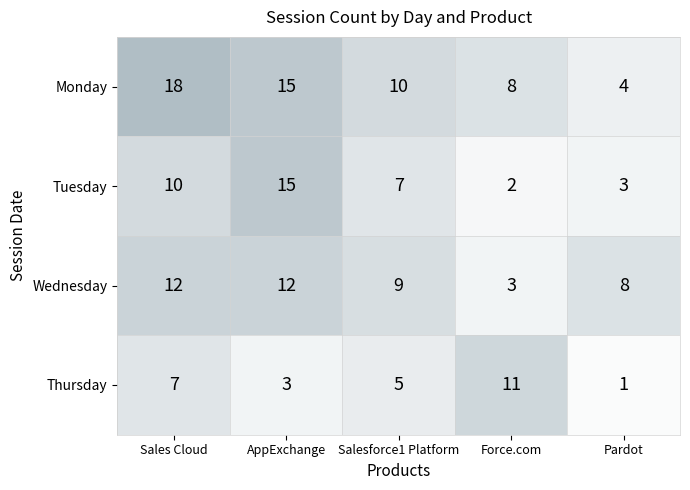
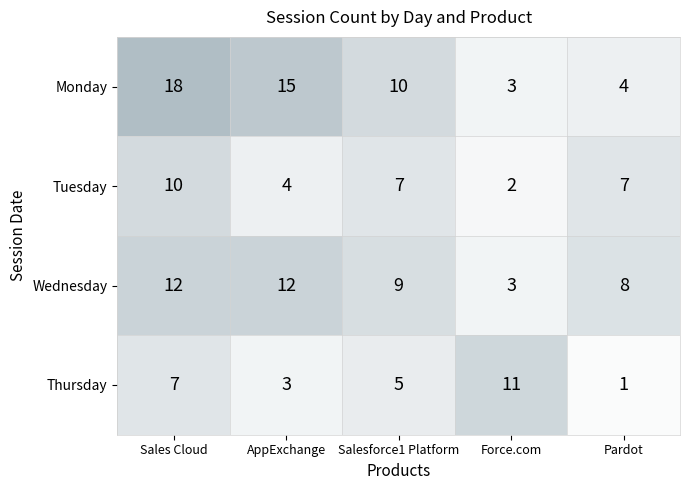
  {
    "Monday": {
      "Sales Cloud": 18,
      "AppExchange": 15,
      "Salesforce1 Platform": 10,
-     "Force.com": 8,
+     "Force.com": 3,
      "Pardot": 4
    },
    "Tuesday": {
      "Sales Cloud": 10,
-     "AppExchange": 15,
+     "AppExchange": 4,
      "Salesforce1 Platform": 7,
      "Force.com": 2,
-     "Pardot": 3
+     "Pardot": 7
    },
    "Wednesday": {
      "Sales Cloud": 12,
      "AppExchange": 12,
      "Salesforce1 Platform": 9,
      "Force.com": 3,
      "Pardot": 8
    },
    "Thursday": {
      "Sales Cloud": 7,
      "AppExchange": 3,
      "Salesforce1 Platform": 5,
      "Force.com": 11,
      "Pardot": 1
    }
  }
